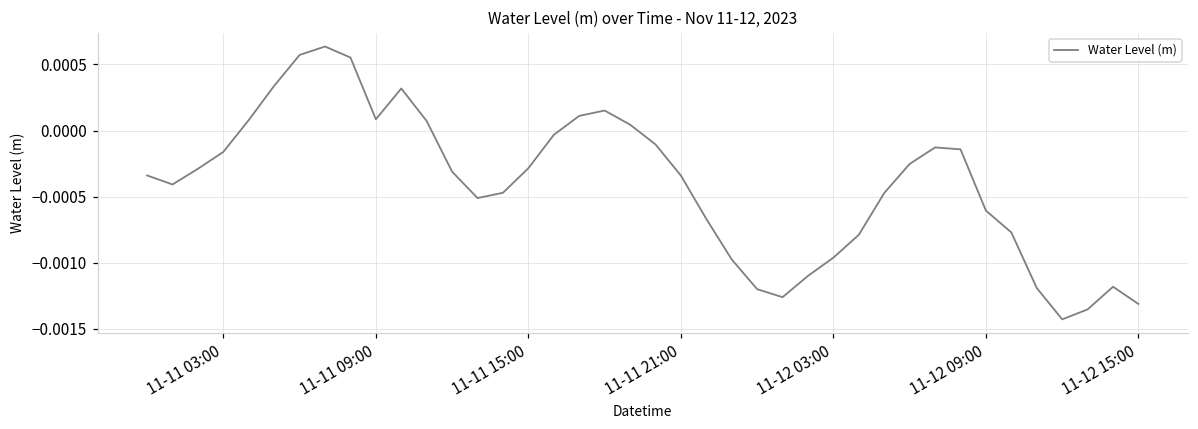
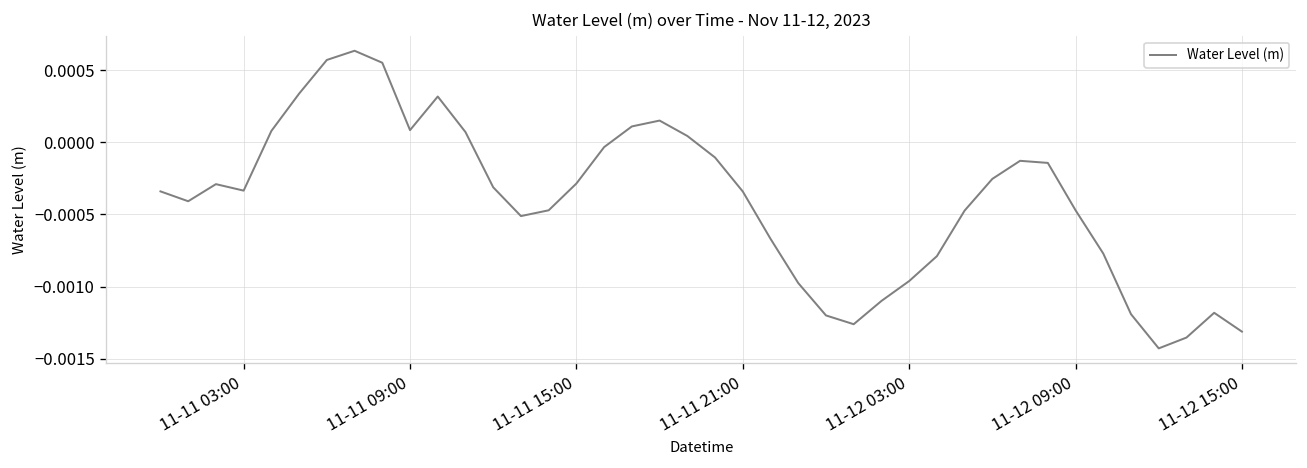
  {
-   "11-11 03:00": -0.00016,
+   "11-11 03:00": -0.00033,
    "11-11 09:00": 0.00009,
    "11-11 15:00": -0.00029,
    "11-11 21:00": -0.00034,
    "11-12 03:00": -0.00096,
-   "11-12 09:00": -0.00061,
+   "11-12 09:00": -0.00047,
    "11-12 15:00": -0.00131
  }
